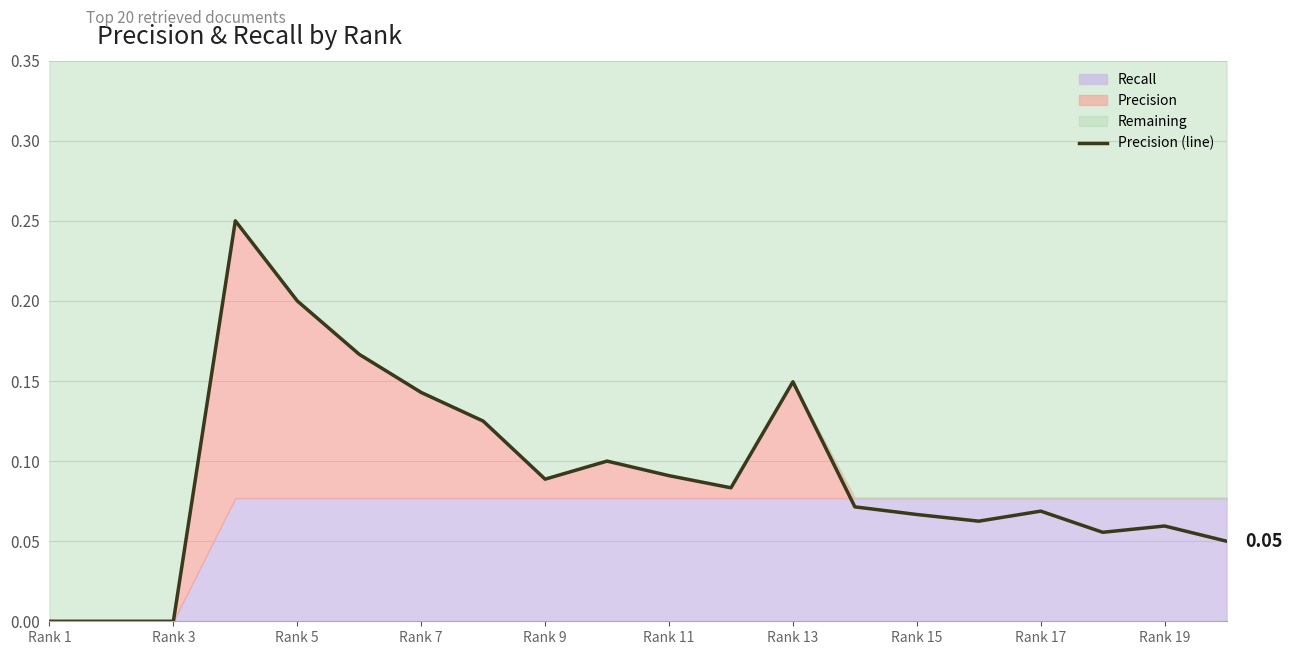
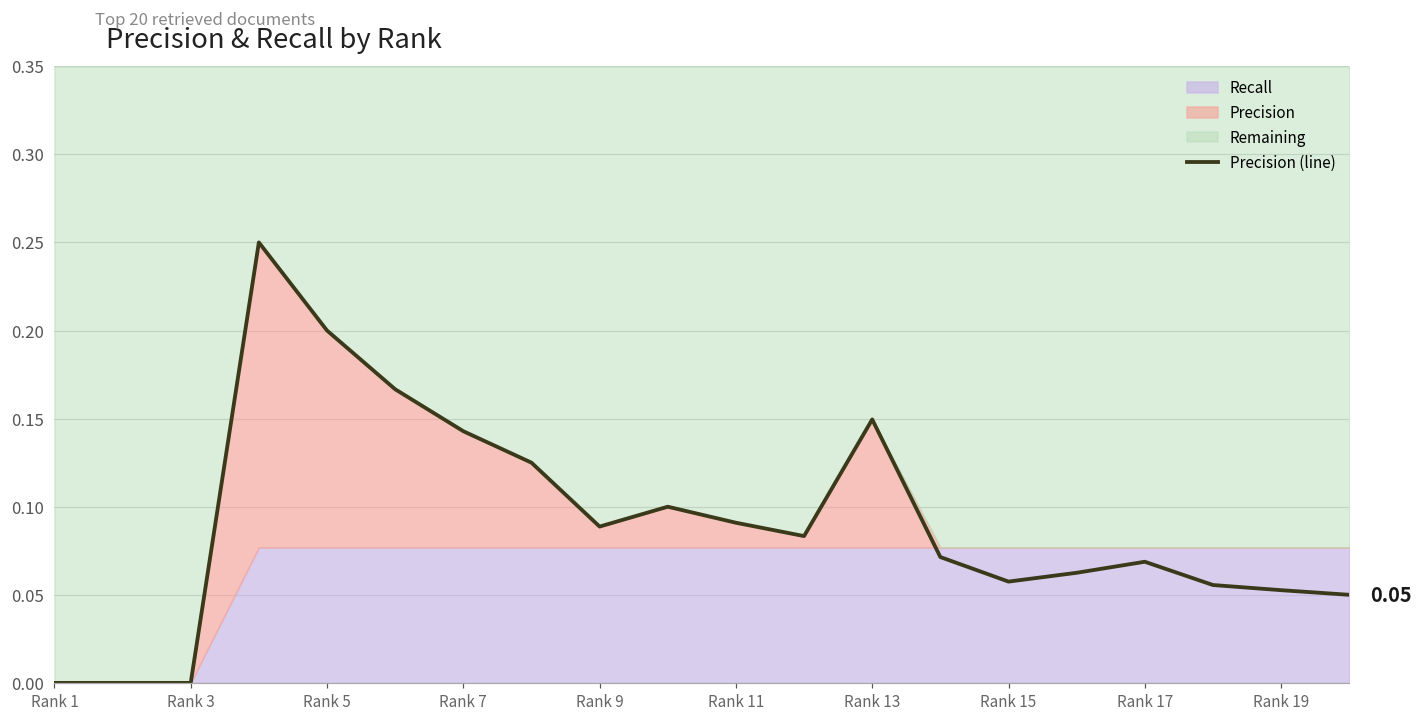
  {
    "Precision (line)": {
-     "Rank 15": 0.067,
+     "Rank 15": 0.058,
      "Rank 17": 0.069,
-     "Rank 19": 0.059
+     "Rank 19": 0.053
    }
  }
